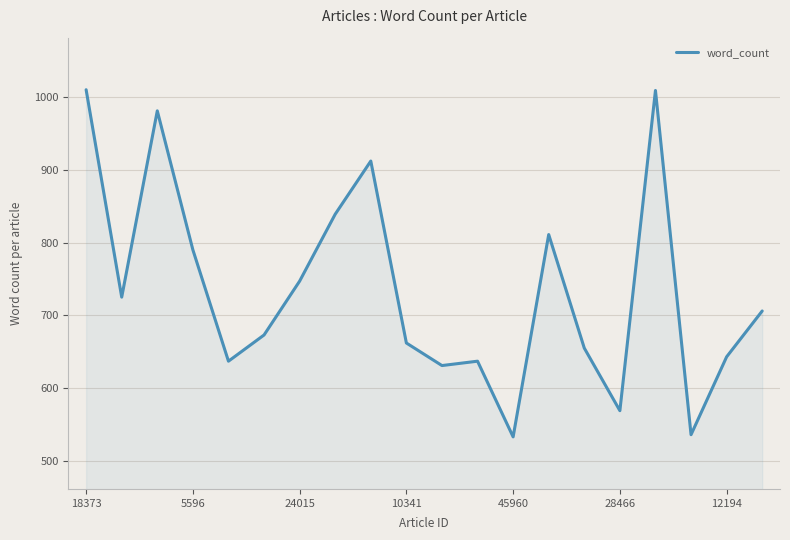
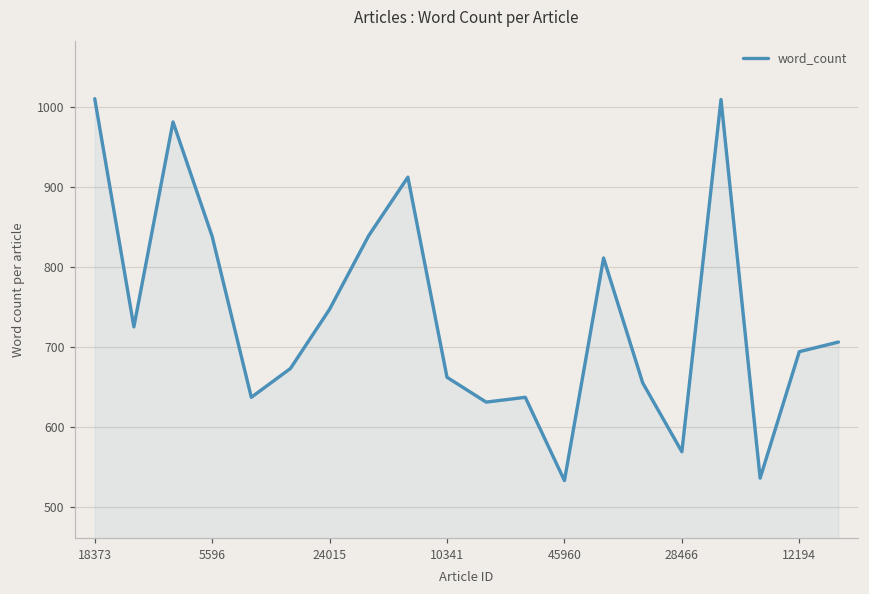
  {
    "18373": 1010,
-   "5596": 790,
+   "5596": 840,
    "24015": 750,
    "10341": 660,
    "45960": 530,
    "28466": 570,
-   "12194": 640
+   "12194": 690
  }
